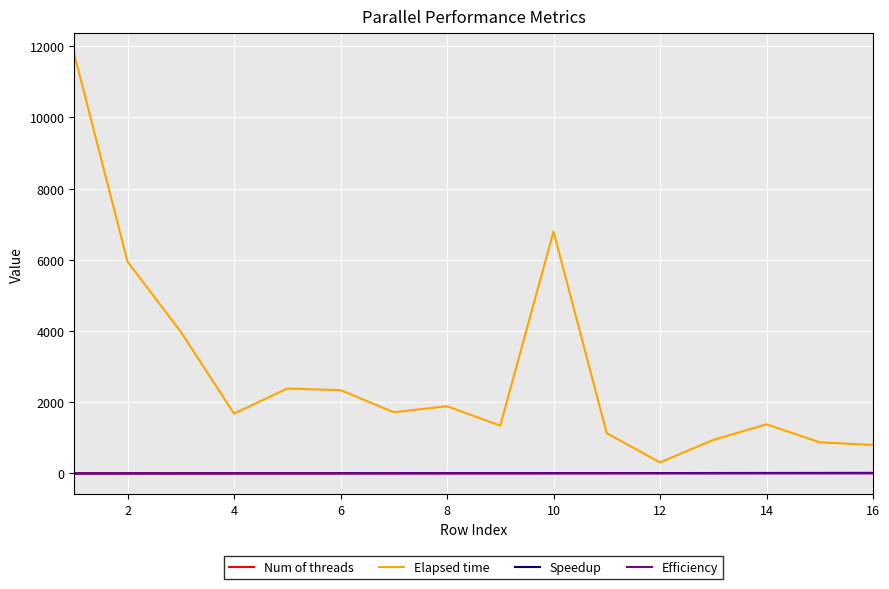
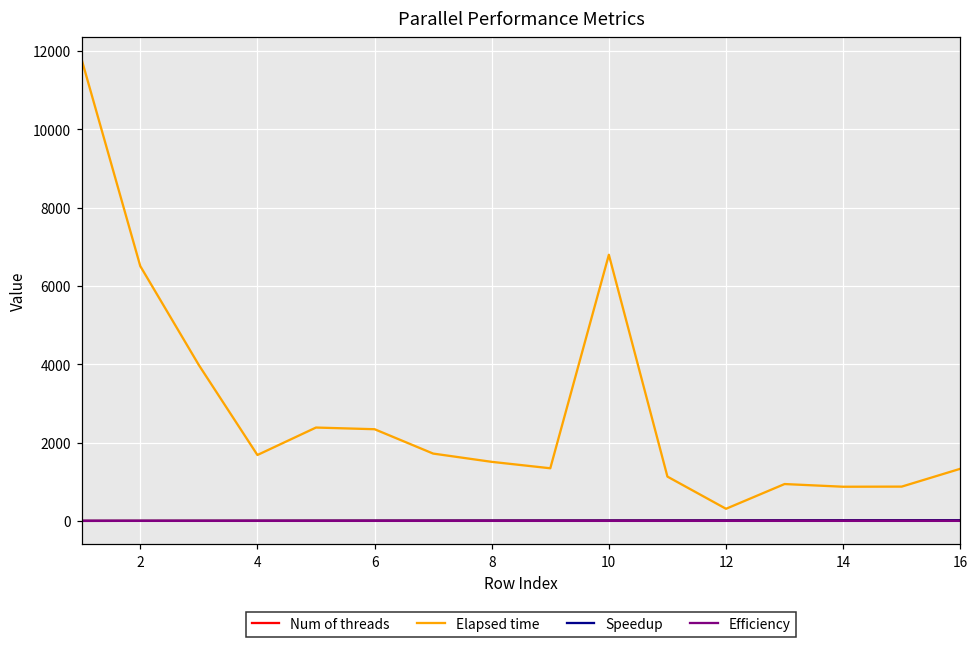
  {
    "Efficiency": {
      "2": 0,
      "4": 0,
      "6": 0,
      "8": 0,
      "10": 0,
      "12": 0,
      "14": 0,
      "16": 0
    },
    "Elapsed time": {
-     "2": 6000,
+     "2": 6500,
      "4": 1700,
      "6": 2300,
-     "8": 1900,
+     "8": 1500,
      "10": 6800,
      "12": 300,
-     "14": 1400,
-     "16": 800
+     "14": 900,
+     "16": 1300
    }
  }
